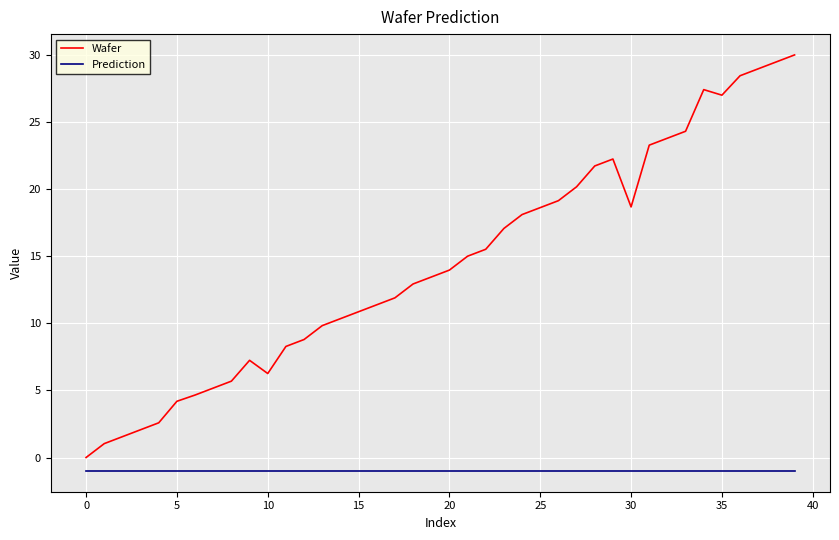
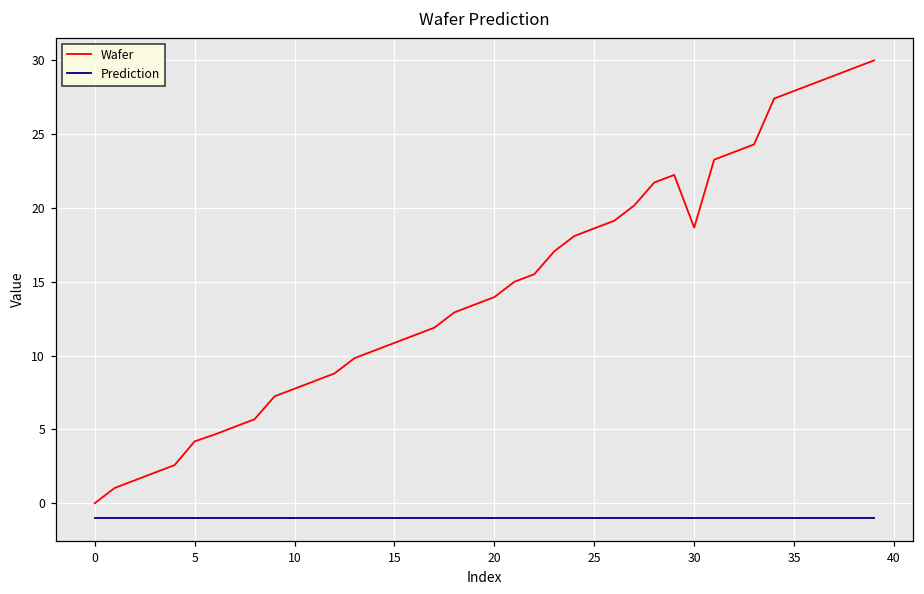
  {
    "Wafer": {
      "0": 0.0,
      "5": 4.2,
-     "10": 6.3,
+     "10": 7.8,
      "15": 10.9,
      "20": 14.0,
      "25": 18.6,
      "30": 18.7,
-     "35": 27.0
+     "35": 27.9
    },
    "Prediction": {
      "0": -1.0,
      "5": -1.0,
      "10": -1.0,
      "15": -1.0,
      "20": -1.0,
      "25": -1.0,
      "30": -1.0,
      "35": -1.0
    }
  }
